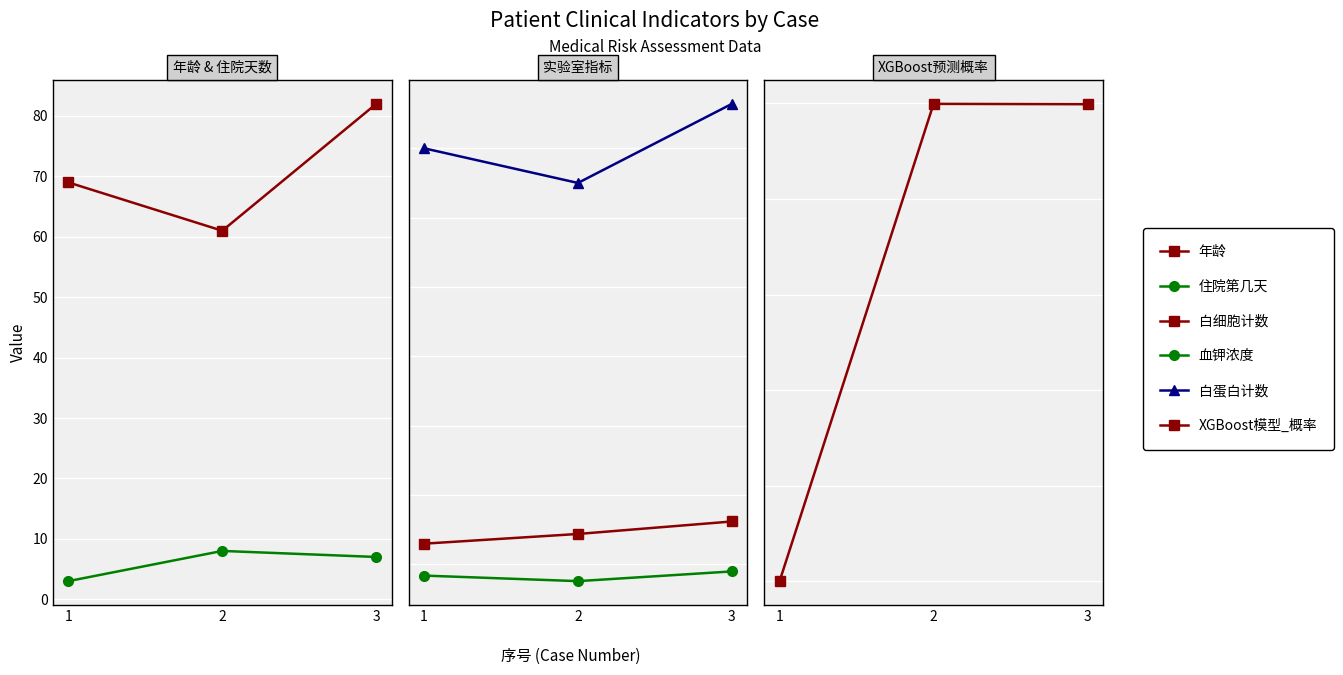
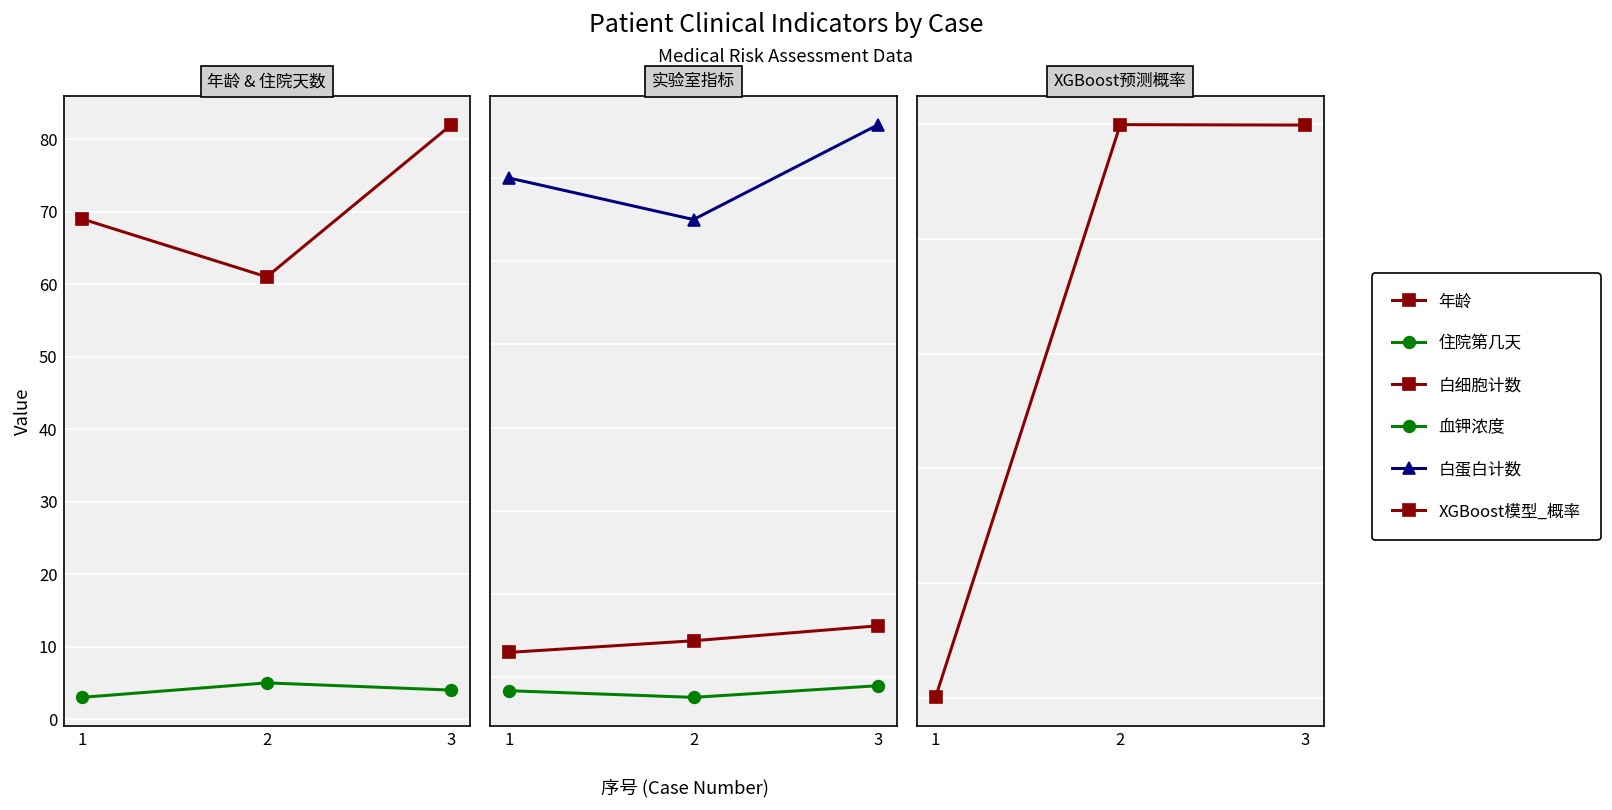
  {
    "年龄 & 住院天数": {
      "年龄": {
        "1": 69,
        "2": 61,
        "3": 82
      },
      "住院第几天": {
        "1": 3,
-       "2": 8,
-       "3": 7
+       "2": 5,
+       "3": 4
      }
    }
  }
